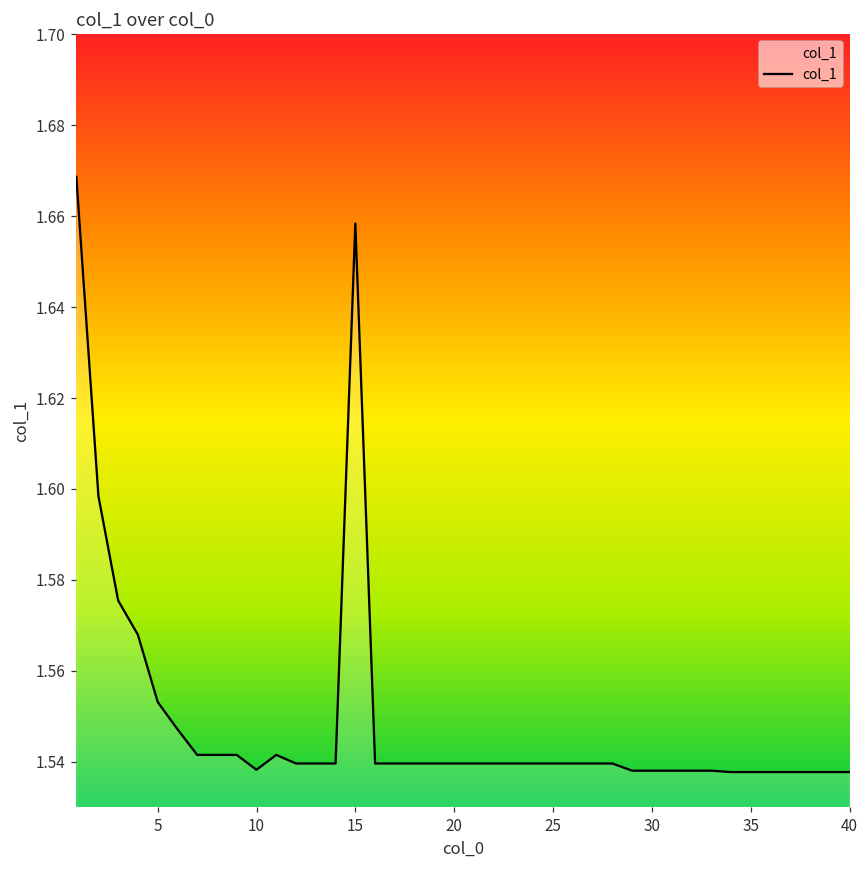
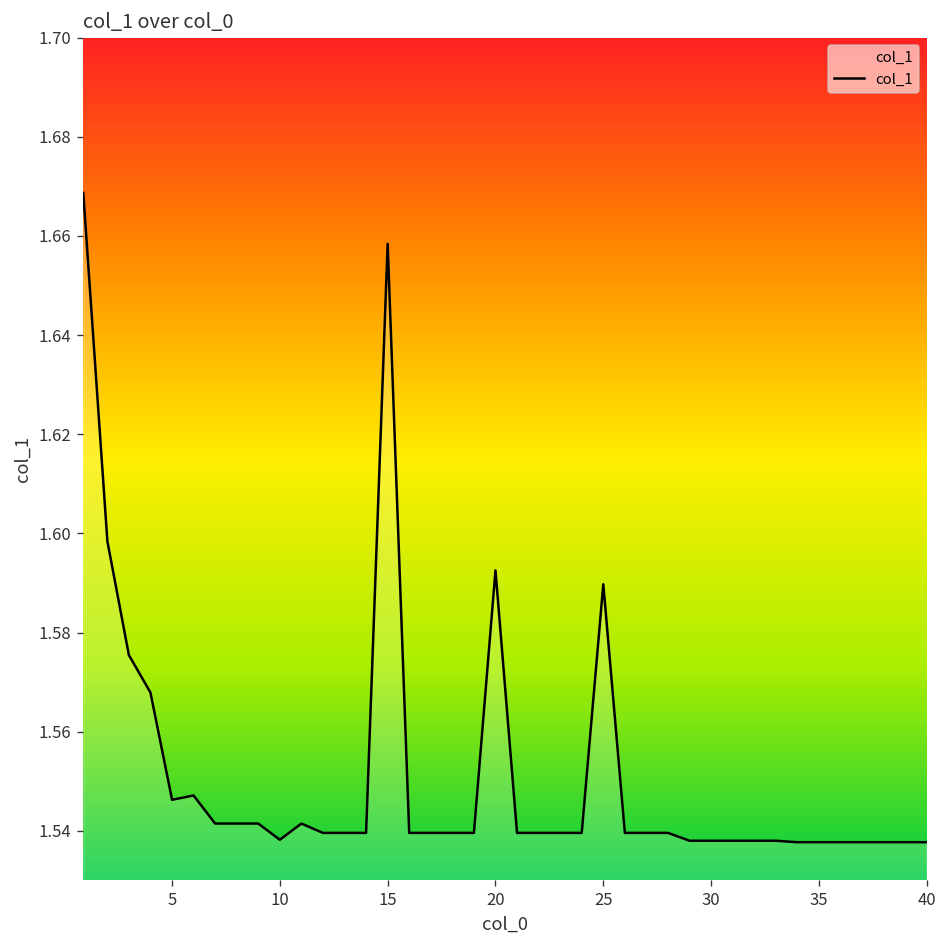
  {
-   "5": 1.553,
+   "5": 1.546,
    "10": 1.538,
    "15": 1.658,
-   "20": 1.540,
-   "25": 1.540,
+   "20": 1.593,
+   "25": 1.590,
    "30": 1.538,
    "35": 1.538,
    "40": 1.538
  }
